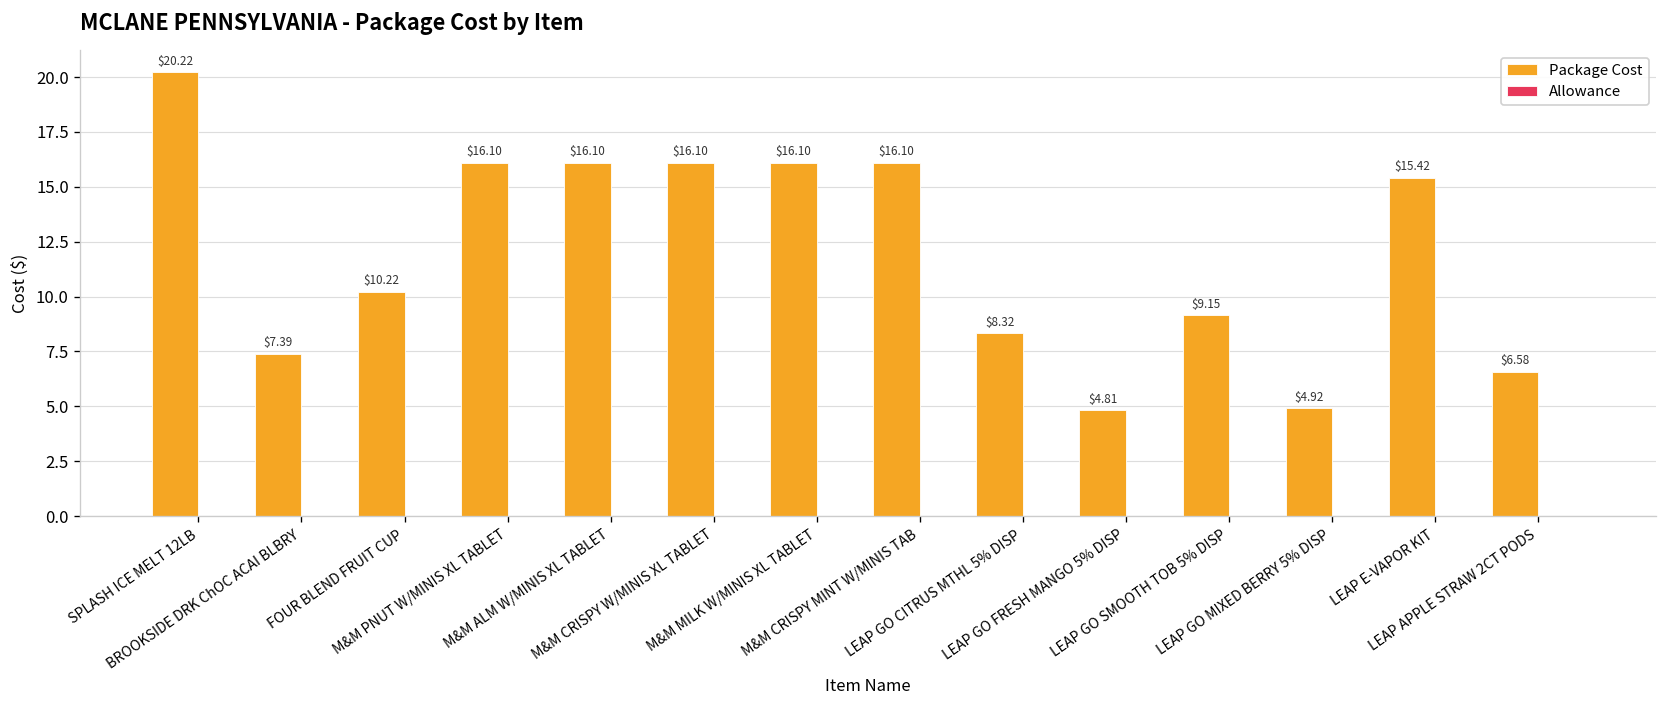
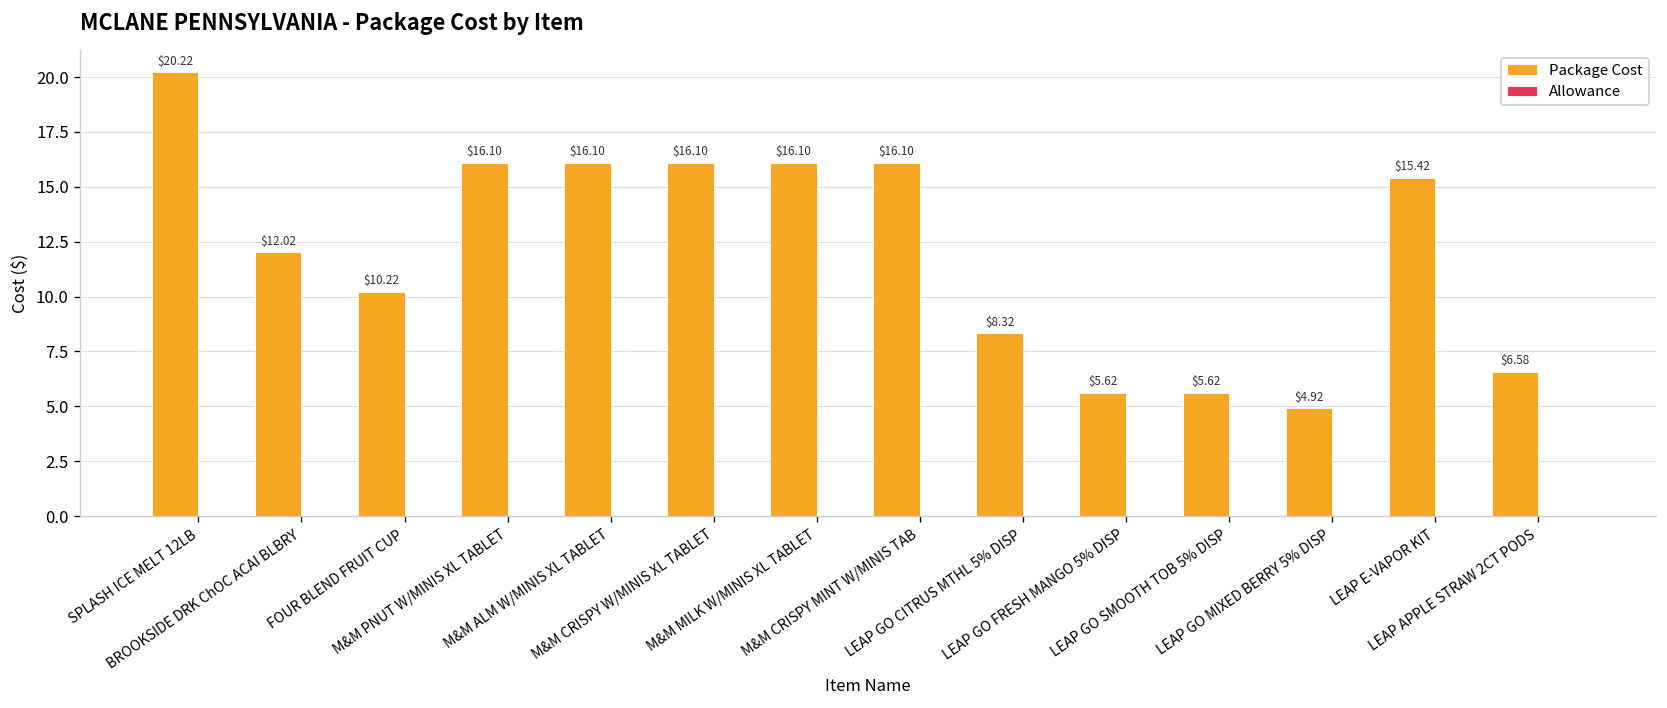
  {
    "Package Cost": {
      "SPLASH ICE MELT 12LB": "$20.22",
-     "BROOKSIDE DRK ChOC ACAI BLBRY": "$7.39",
+     "BROOKSIDE DRK ChOC ACAI BLBRY": "$12.02",
      "FOUR BLEND FRUIT CUP": "$10.22",
      "M&M PNUT W/MINIS XL TABLET": "$16.10",
      "M&M ALM W/MINIS XL TABLET": "$16.10",
      "M&M CRISPY W/MINIS XL TABLET": "$16.10",
      "M&M MILK W/MINIS XL TABLET": "$16.10",
      "M&M CRISPY MINT W/MINIS TAB": "$16.10",
      "LEAP GO CITRUS MTHL 5% DISP": "$8.32",
-     "LEAP GO FRESH MANGO 5% DISP": "$4.81",
-     "LEAP GO SMOOTH TOB 5% DISP": "$9.15",
+     "LEAP GO FRESH MANGO 5% DISP": "$5.62",
+     "LEAP GO SMOOTH TOB 5% DISP": "$5.62",
      "LEAP GO MIXED BERRY 5% DISP": "$4.92",
      "LEAP E-VAPOR KIT": "$15.42",
      "LEAP APPLE STRAW 2CT PODS": "$6.58"
    },
    "Allowance": {
      "SPLASH ICE MELT 12LB": "0.0",
      "BROOKSIDE DRK ChOC ACAI BLBRY": "0.0",
      "FOUR BLEND FRUIT CUP": "0.0",
      "M&M PNUT W/MINIS XL TABLET": "0.0",
      "M&M ALM W/MINIS XL TABLET": "0.0",
      "M&M CRISPY W/MINIS XL TABLET": "0.0",
      "M&M MILK W/MINIS XL TABLET": "0.0",
      "M&M CRISPY MINT W/MINIS TAB": "0.0",
      "LEAP GO CITRUS MTHL 5% DISP": "0.0",
      "LEAP GO FRESH MANGO 5% DISP": "0.0",
      "LEAP GO SMOOTH TOB 5% DISP": "0.0",
      "LEAP GO MIXED BERRY 5% DISP": "0.0",
      "LEAP E-VAPOR KIT": "0.0",
      "LEAP APPLE STRAW 2CT PODS": "0.0"
    }
  }
